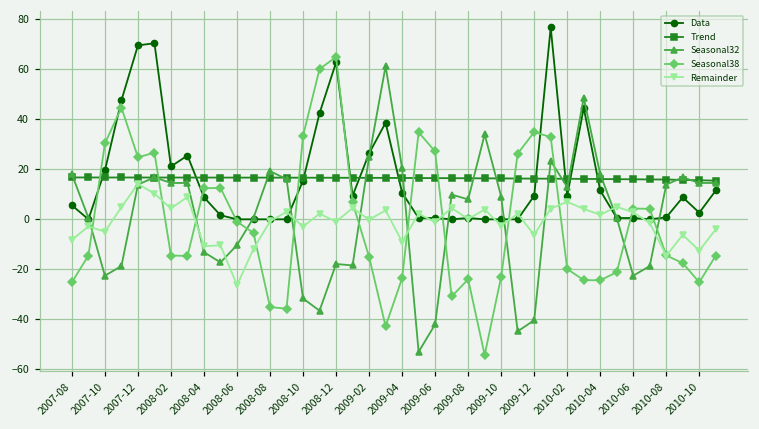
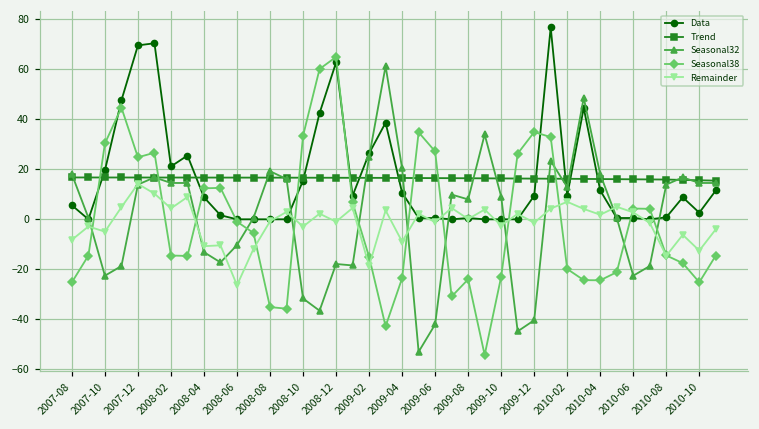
  {
    "Remainder": {
      "2007-08": -8,
      "2007-10": -5,
      "2008-02": 4,
      "2008-04": -11,
      "2008-06": -26,
      "2008-10": -3,
      "2008-12": -1,
-     "2009-02": 0,
+     "2009-02": -19,
      "2009-04": -9,
      "2009-06": -1,
      "2009-10": -2,
-     "2009-12": -6,
+     "2009-12": -1,
      "2010-02": 7,
      "2010-04": 2,
      "2010-06": 3,
      "2010-10": -13
    }
  }
